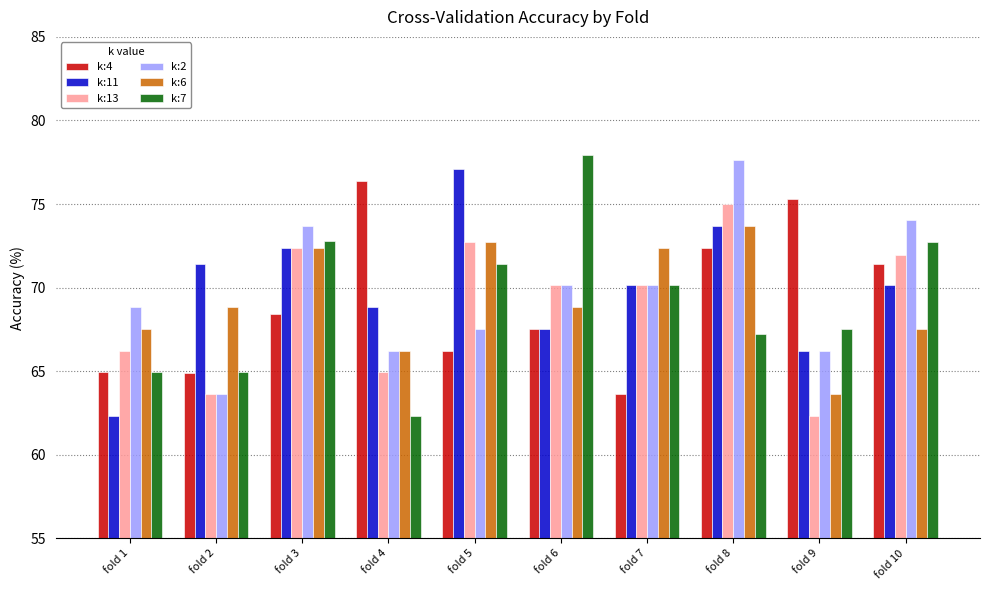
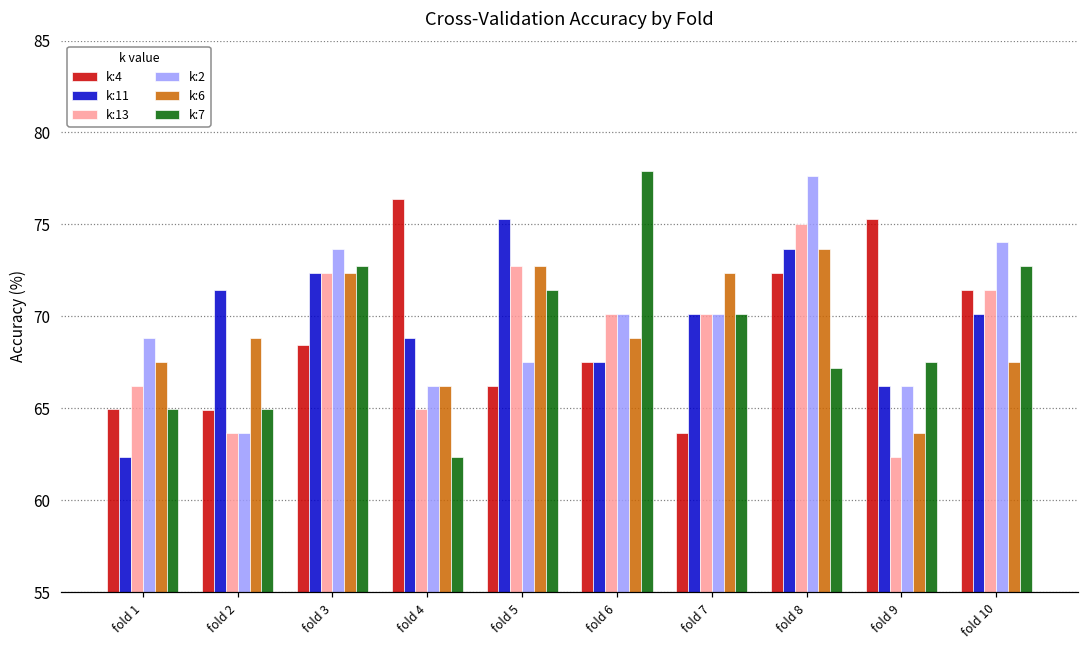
  {
    "k:4": {
      "fold 1": 64.9,
      "fold 2": 64.9,
      "fold 3": 68.4,
      "fold 4": 76.4,
      "fold 5": 66.2,
      "fold 6": 67.5,
      "fold 7": 63.6,
      "fold 8": 72.4,
      "fold 9": 75.3,
      "fold 10": 71.4
    },
    "k:11": {
      "fold 1": 62.3,
      "fold 2": 71.4,
      "fold 3": 72.4,
      "fold 4": 68.8,
-     "fold 5": 77.1,
+     "fold 5": 75.3,
      "fold 6": 67.5,
      "fold 7": 70.1,
      "fold 8": 73.7,
      "fold 9": 66.2,
      "fold 10": 70.1
    },
    "k:13": {
      "fold 1": 66.2,
      "fold 2": 63.6,
      "fold 3": 72.4,
      "fold 4": 64.9,
      "fold 5": 72.7,
      "fold 6": 70.1,
      "fold 7": 70.1,
      "fold 8": 75.0,
      "fold 9": 62.3,
-     "fold 10": 72.0
+     "fold 10": 71.4
    },
    "k:2": {
      "fold 1": 68.8,
      "fold 2": 63.6,
      "fold 3": 73.7,
      "fold 4": 66.2,
      "fold 5": 67.5,
      "fold 6": 70.1,
      "fold 7": 70.1,
      "fold 8": 77.6,
      "fold 9": 66.2,
      "fold 10": 74.0
    },
    "k:6": {
      "fold 1": 67.5,
      "fold 2": 68.8,
      "fold 3": 72.4,
      "fold 4": 66.2,
      "fold 5": 72.7,
      "fold 6": 68.8,
      "fold 7": 72.3,
      "fold 8": 73.7,
      "fold 9": 63.6,
      "fold 10": 67.5
    },
    "k:7": {
      "fold 1": 64.9,
      "fold 2": 64.9,
      "fold 3": 72.8,
      "fold 4": 62.3,
      "fold 5": 71.4,
      "fold 6": 77.9,
      "fold 7": 70.1,
      "fold 8": 67.2,
      "fold 9": 67.5,
      "fold 10": 72.7
    }
  }
